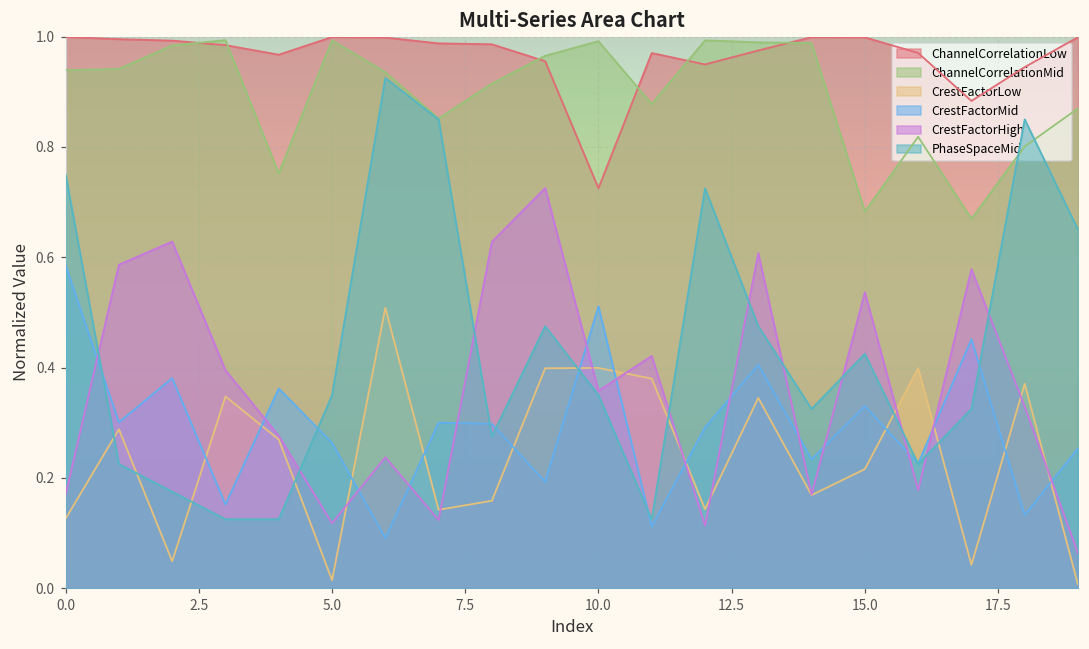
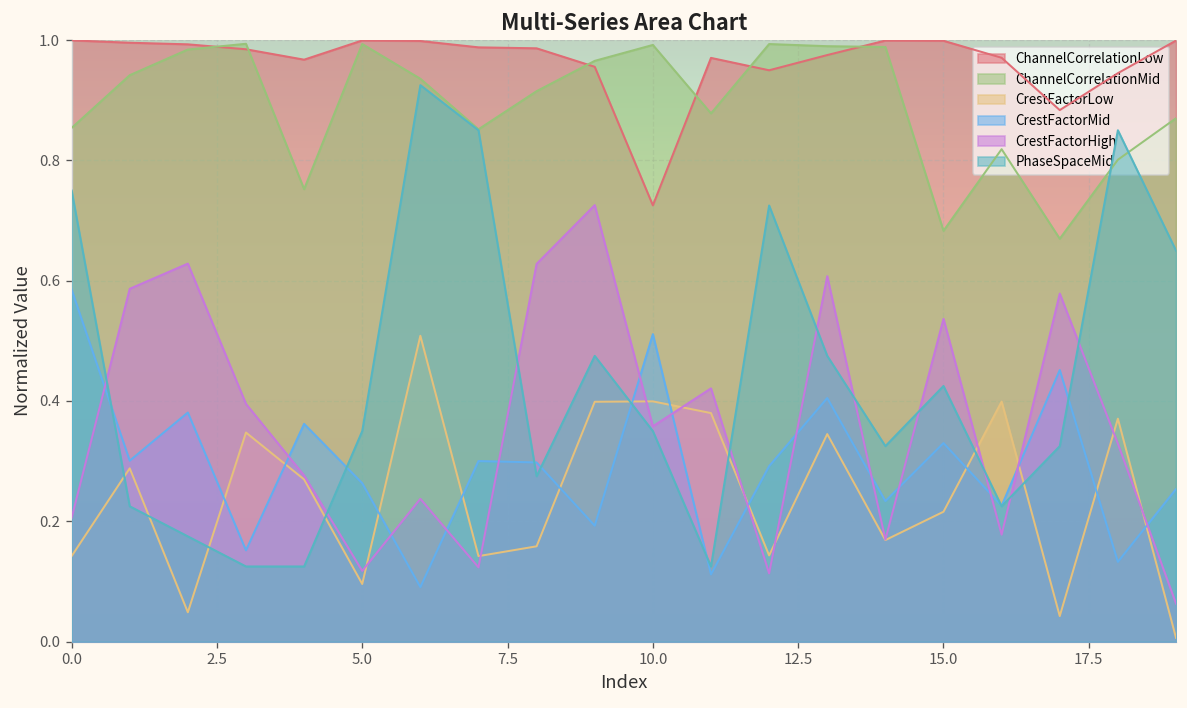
  {
    "ChannelCorrelationLow": {
      "0.0": 1.00,
      "5.0": 1.00,
      "10.0": 0.73,
      "15.0": 1.00
    },
    "ChannelCorrelationMid": {
-     "0.0": 0.94,
+     "0.0": 0.85,
      "5.0": 0.99,
      "10.0": 0.99,
      "15.0": 0.68
    },
    "CrestFactorLow": {
-     "0.0": 0.13,
-     "5.0": 0.01,
+     "0.0": 0.14,
+     "5.0": 0.10,
      "10.0": 0.40,
      "15.0": 0.22
    },
    "CrestFactorHigh": {
-     "0.0": 0.17,
+     "0.0": 0.21,
      "5.0": 0.12,
      "10.0": 0.36,
      "15.0": 0.54
    }
  }
